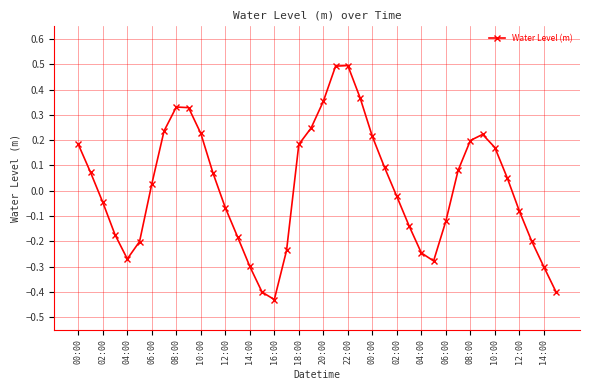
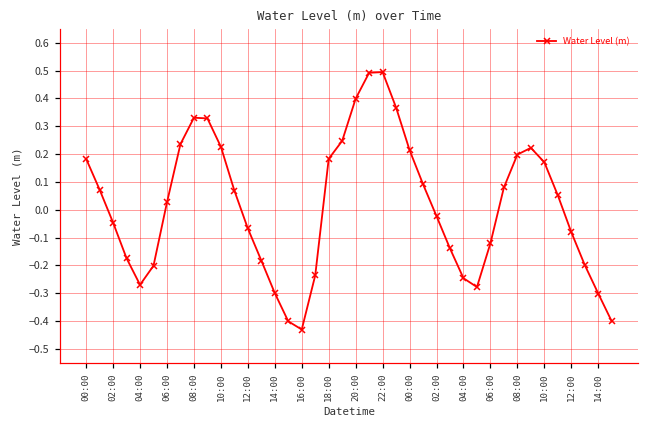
  {
    "16:00": -0.43,
    "18:00": 0.18,
-   "20:00": 0.35,
+   "20:00": 0.40,
    "22:00": 0.49
  }
